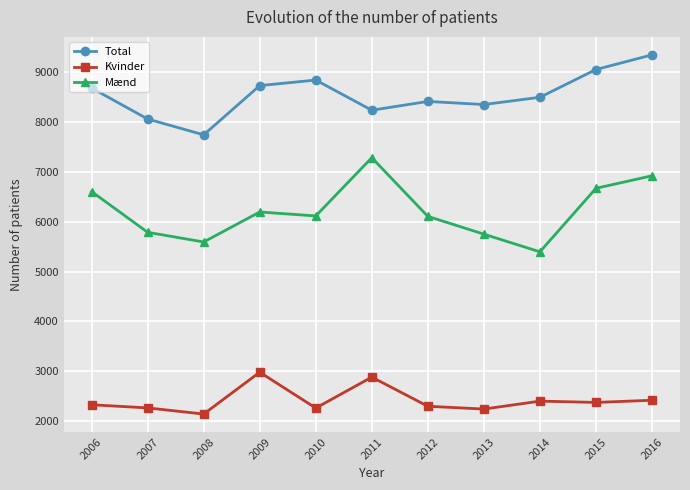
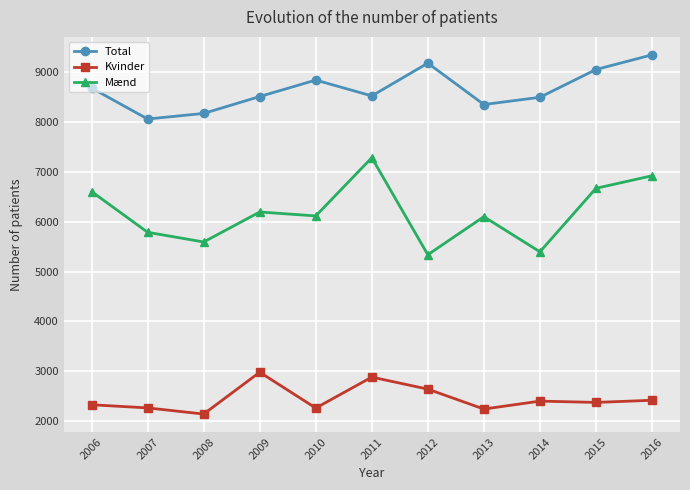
  {
    "Total": {
      "2007": 8100,
-     "2008": 7700,
-     "2009": 8700,
+     "2008": 8200,
+     "2009": 8500,
      "2010": 8800,
-     "2011": 8200,
-     "2012": 8400,
+     "2011": 8500,
+     "2012": 9200,
      "2013": 8300,
      "2014": 8500,
      "2015": 9000,
      "2016": 9300
    },
    "Kvinder": {
      "2006": 2300,
      "2007": 2300,
      "2008": 2100,
      "2009": 3000,
      "2010": 2300,
      "2011": 2900,
-     "2012": 2300,
+     "2012": 2600,
      "2013": 2200,
      "2014": 2400,
      "2015": 2400,
      "2016": 2400
    },
    "Mænd": {
      "2006": 6600,
      "2007": 5800,
      "2008": 5600,
      "2009": 6200,
      "2010": 6100,
      "2011": 7300,
-     "2012": 6100,
-     "2013": 5700,
+     "2012": 5300,
+     "2013": 6100,
      "2014": 5400,
      "2015": 6700,
      "2016": 6900
    }
  }
